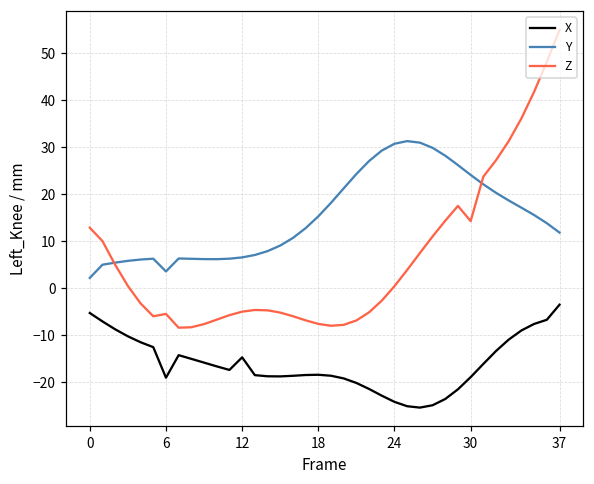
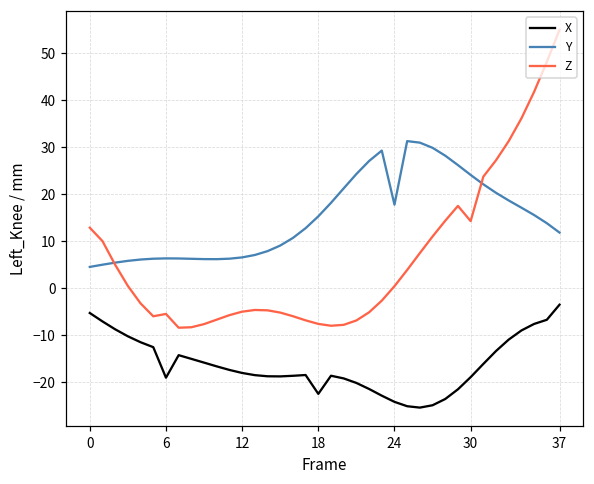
  {
    "X": {
      "0": -5,
      "6": -19,
-     "12": -15,
-     "18": -18,
+     "12": -18,
+     "18": -22,
      "24": -24,
      "30": -19,
      "37": -4
    },
    "Y": {
-     "0": 2,
-     "6": 4,
+     "0": 5,
+     "6": 6,
      "12": 7,
      "18": 15,
-     "24": 31,
+     "24": 18,
      "30": 24,
      "37": 12
    },
    "Z": {
      "0": 13,
      "6": -5,
      "12": -5,
      "18": -8,
      "24": 0,
      "30": 14
    }
  }
